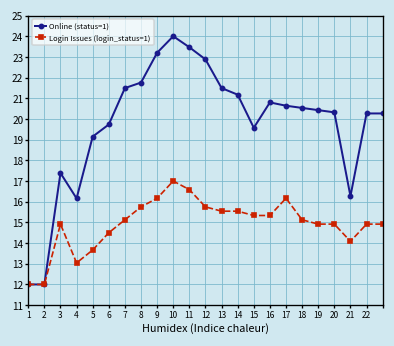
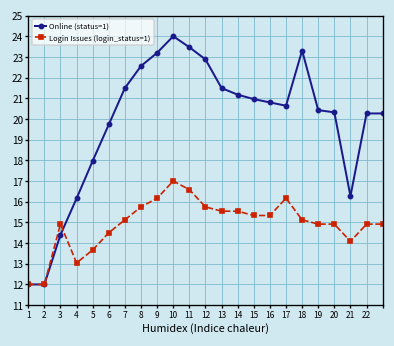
  {
    "Online (status=1)": {
-     "3": 17.4,
+     "3": 14.4,
      "4": 16.2,
-     "5": 19.1,
+     "5": 18.0,
      "6": 19.7,
      "7": 21.5,
-     "8": 21.8,
+     "8": 22.6,
      "9": 23.2,
      "10": 24.0,
      "11": 23.5,
      "12": 22.9,
      "13": 21.5,
      "14": 21.2,
-     "15": 19.6,
+     "15": 21.0,
      "16": 20.8,
      "17": 20.6,
-     "18": 20.5,
+     "18": 23.3,
      "19": 20.4,
      "20": 20.3,
      "21": 16.3
    },
    "Login Issues (login_status=1)": {
      "3": 14.9,
      "4": 13.0,
      "5": 13.7,
      "6": 14.5,
      "7": 15.1,
      "8": 15.8,
      "9": 16.2,
      "10": 17.0,
      "11": 16.6,
      "12": 15.8,
      "13": 15.5,
      "14": 15.5,
      "15": 15.3,
      "16": 15.3,
      "17": 16.2,
      "18": 15.1,
      "19": 14.9,
      "20": 14.9,
      "21": 14.1
    }
  }
